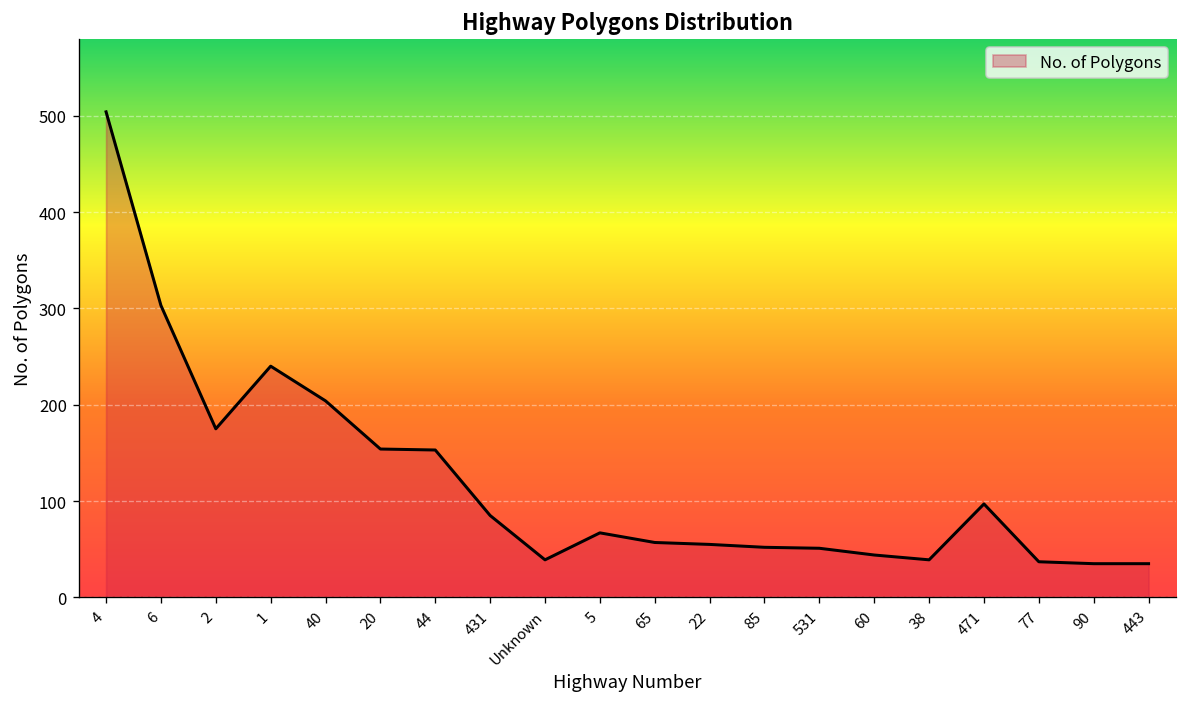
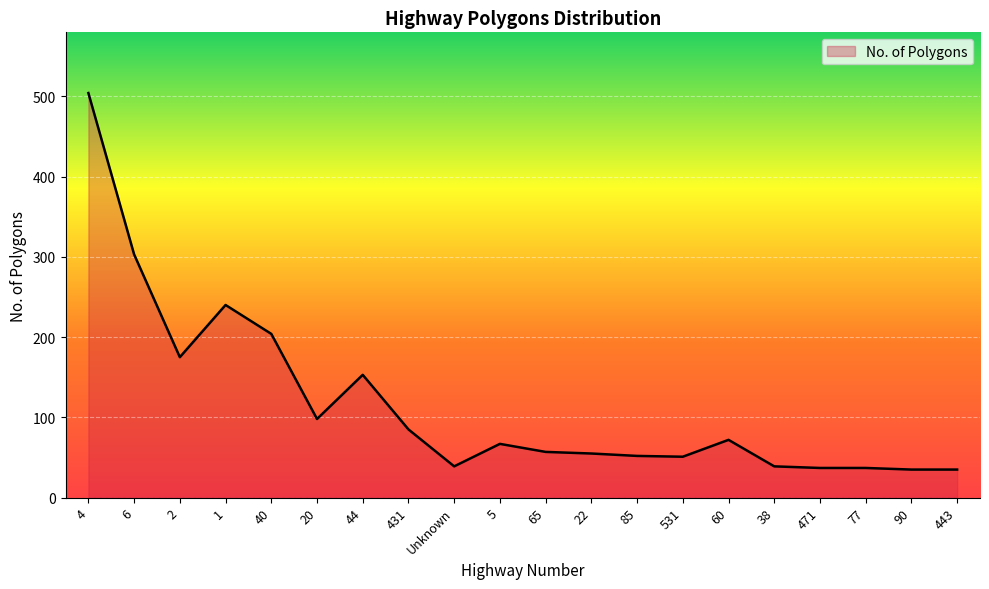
  {
    "4": 500,
    "6": 300,
    "2": 180,
    "1": 240,
    "40": 200,
-   "20": 150,
+   "20": 100,
    "44": 150,
    "431": 90,
    "Unknown": 40,
    "5": 70,
    "65": 60,
    "22": 60,
    "85": 50,
    "531": 50,
-   "60": 40,
+   "60": 70,
    "38": 40,
-   "471": 100,
+   "471": 40,
    "77": 40,
    "90": 40,
    "443": 40
  }
